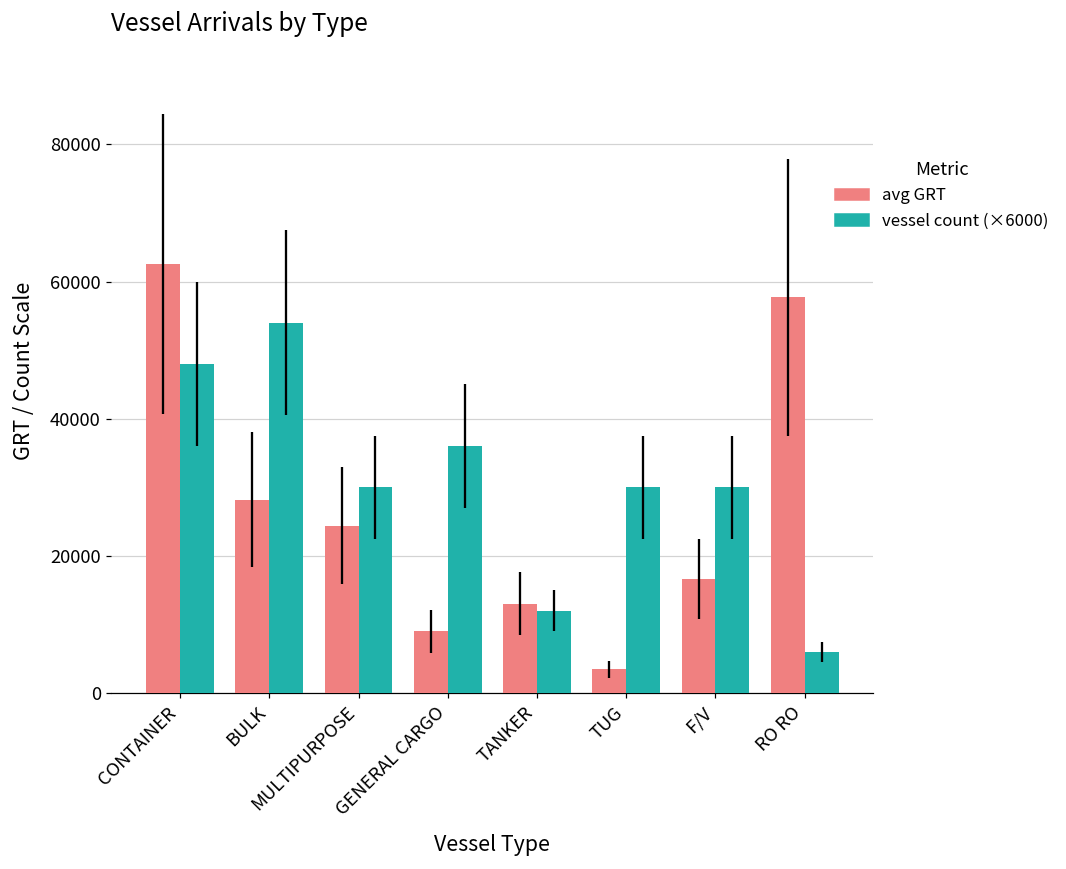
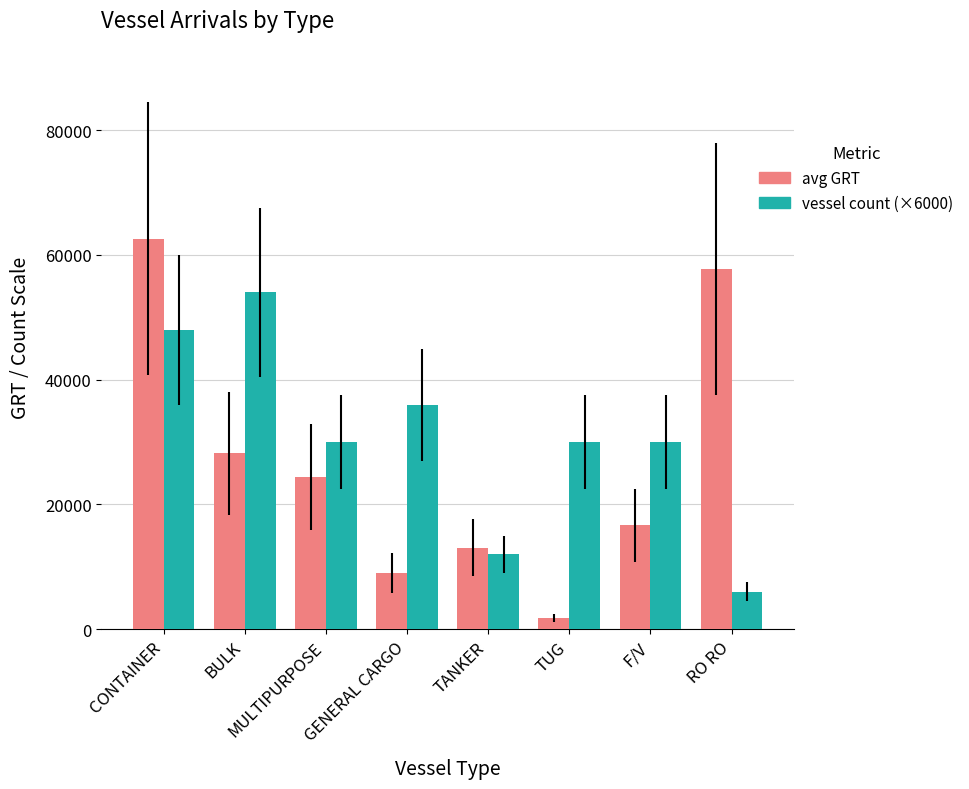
  {
    "avg GRT": {
      "CONTAINER": 63000,
      "BULK": 28000,
      "MULTIPURPOSE": 24000,
      "GENERAL CARGO": 9000,
      "TANKER": 13000,
-     "TUG": 3000,
+     "TUG": 2000,
      "F/V": 17000,
      "RO RO": 58000
    },
    "vessel count (×6000)": {
      "CONTAINER": 48000,
      "BULK": 54000,
      "MULTIPURPOSE": 30000,
      "GENERAL CARGO": 36000,
      "TANKER": 12000,
      "TUG": 30000,
      "F/V": 30000,
      "RO RO": 6000
    }
  }
